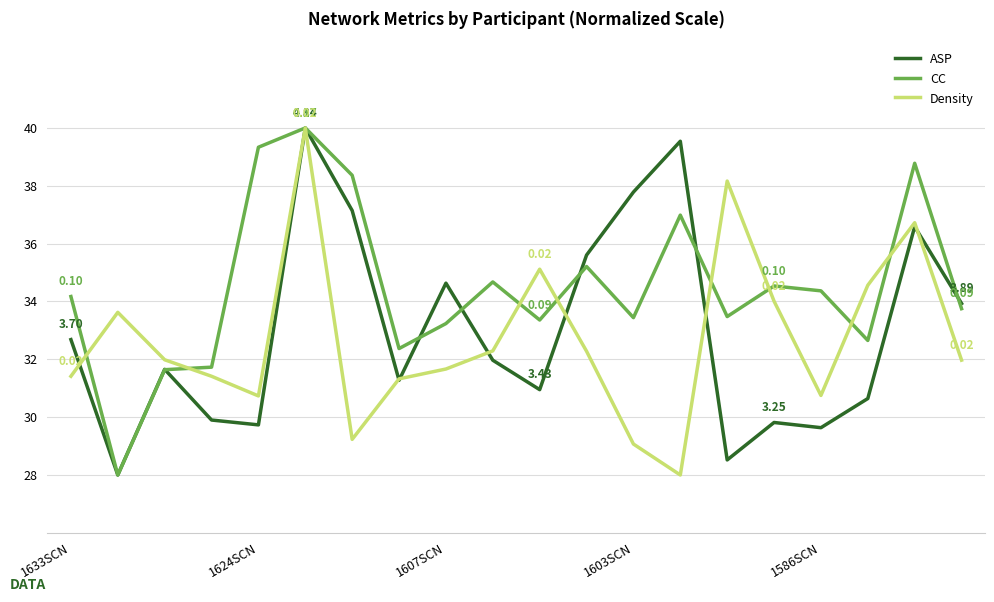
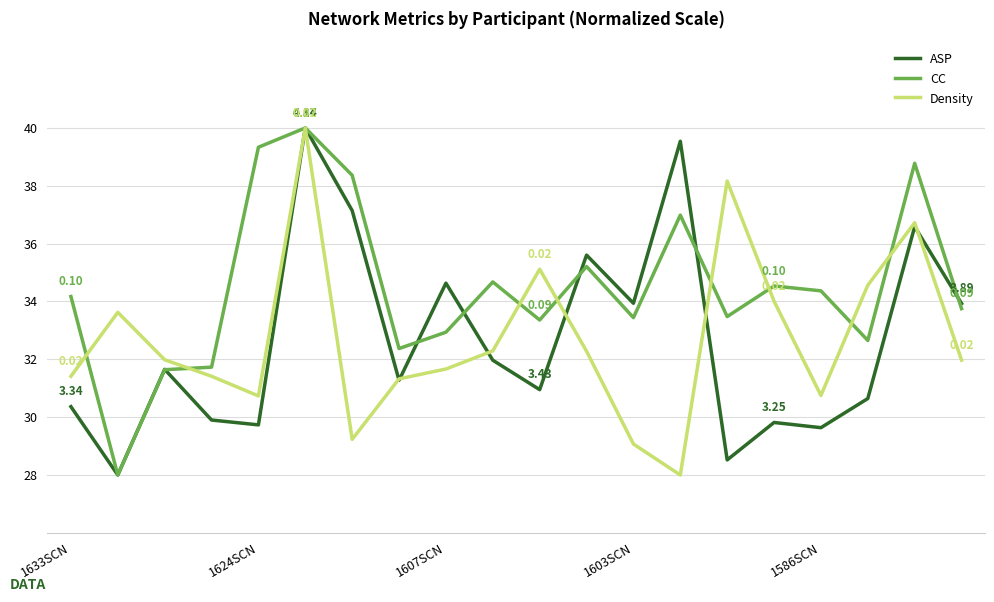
  {
    "ASP": {
-     "1633SCN": 3.70,
-     "1603SCN": 37.8
+     "1633SCN": 3.34,
+     "1603SCN": 33.9
    },
    "CC": {
      "1624SCN": 39.3,
-     "1607SCN": 33.2,
+     "1607SCN": 32.9,
      "1603SCN": 33.4,
      "1586SCN": 34.4
    },
    "Density": {
      "1624SCN": 30.7,
      "1607SCN": 31.7,
      "1603SCN": 29.1,
      "1586SCN": 30.8
    }
  }
